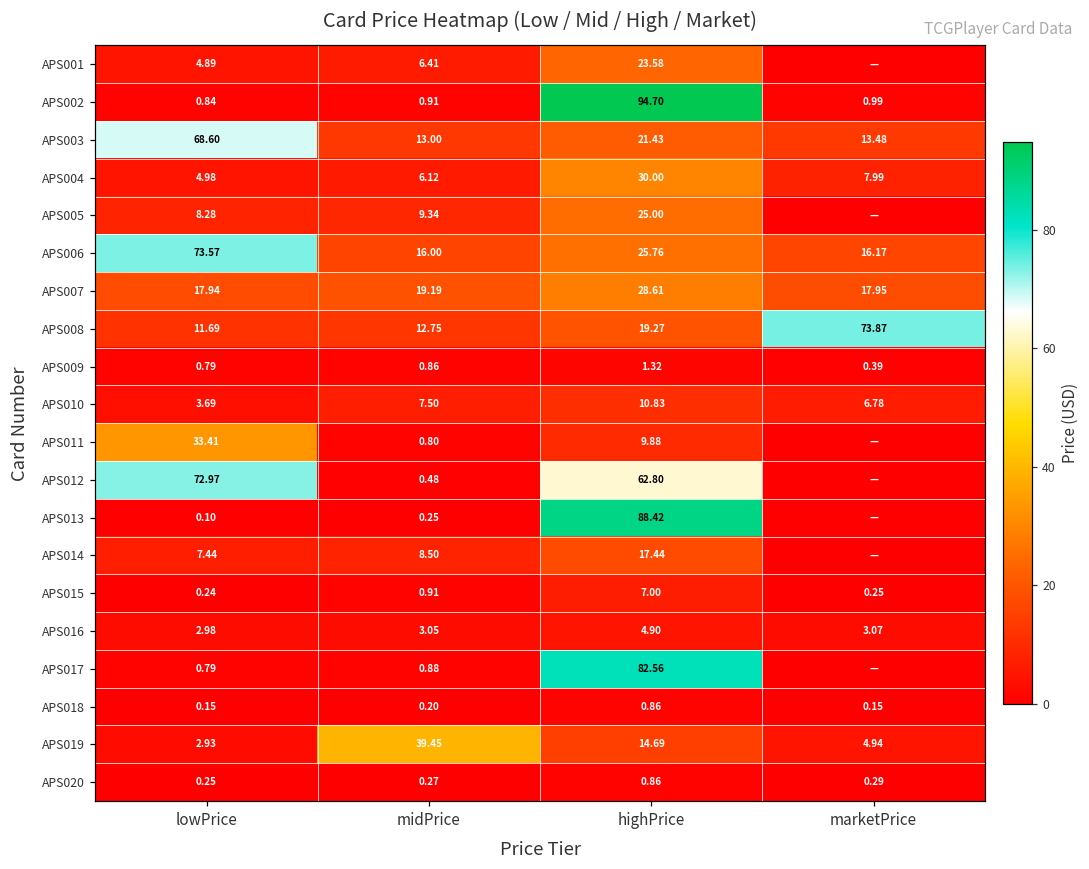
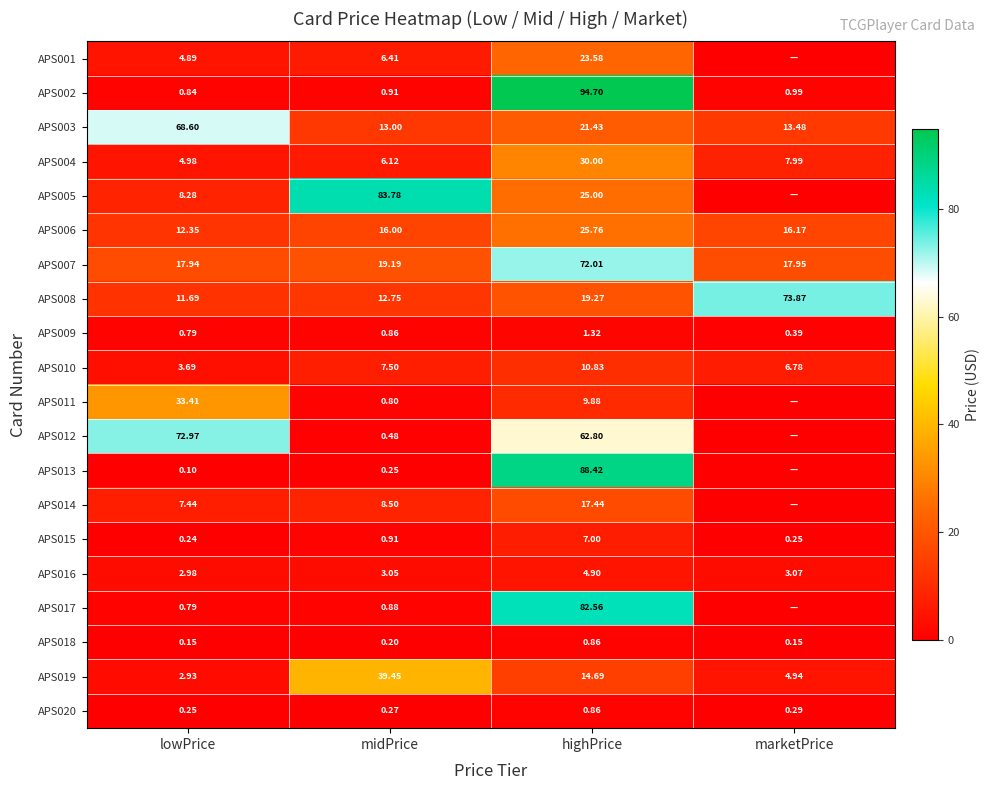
  {
    "APS001": {
      "lowPrice": 4.89,
      "midPrice": 6.41,
      "highPrice": 23.58
    },
    "APS002": {
      "lowPrice": 0.84,
      "midPrice": 0.91,
      "highPrice": 94.70,
      "marketPrice": 0.99
    },
    "APS003": {
      "lowPrice": 68.60,
      "midPrice": 13.00,
      "highPrice": 21.43,
      "marketPrice": 13.48
    },
    "APS004": {
      "lowPrice": 4.98,
      "midPrice": 6.12,
      "highPrice": 30.00,
      "marketPrice": 7.99
    },
    "APS005": {
      "lowPrice": 8.28,
-     "midPrice": 9.34,
+     "midPrice": 83.78,
      "highPrice": 25.00
    },
    "APS006": {
-     "lowPrice": 73.57,
+     "lowPrice": 12.35,
      "midPrice": 16.00,
      "highPrice": 25.76,
      "marketPrice": 16.17
    },
    "APS007": {
      "lowPrice": 17.94,
      "midPrice": 19.19,
-     "highPrice": 28.61,
+     "highPrice": 72.01,
      "marketPrice": 17.95
    },
    "APS008": {
      "lowPrice": 11.69,
      "midPrice": 12.75,
      "highPrice": 19.27,
      "marketPrice": 73.87
    },
    "APS009": {
      "lowPrice": 0.79,
      "midPrice": 0.86,
      "highPrice": 1.32,
      "marketPrice": 0.39
    },
    "APS010": {
      "lowPrice": 3.69,
      "midPrice": 7.50,
      "highPrice": 10.83,
      "marketPrice": 6.78
    },
    "APS011": {
      "lowPrice": 33.41,
      "midPrice": 0.80,
      "highPrice": 9.88
    },
    "APS012": {
      "lowPrice": 72.97,
      "midPrice": 0.48,
      "highPrice": 62.80
    },
    "APS013": {
      "lowPrice": 0.10,
      "midPrice": 0.25,
      "highPrice": 88.42
    },
    "APS014": {
      "lowPrice": 7.44,
      "midPrice": 8.50,
      "highPrice": 17.44
    },
    "APS015": {
      "lowPrice": 0.24,
      "midPrice": 0.91,
      "highPrice": 7.00,
      "marketPrice": 0.25
    },
    "APS016": {
      "lowPrice": 2.98,
      "midPrice": 3.05,
      "highPrice": 4.90,
      "marketPrice": 3.07
    },
    "APS017": {
      "lowPrice": 0.79,
      "midPrice": 0.88,
      "highPrice": 82.56
    },
    "APS018": {
      "lowPrice": 0.15,
      "midPrice": 0.20,
      "highPrice": 0.86,
      "marketPrice": 0.15
    },
    "APS019": {
      "lowPrice": 2.93,
      "midPrice": 39.45,
      "highPrice": 14.69,
      "marketPrice": 4.94
    },
    "APS020": {
      "lowPrice": 0.25,
      "midPrice": 0.27,
      "highPrice": 0.86,
      "marketPrice": 0.29
    }
  }
